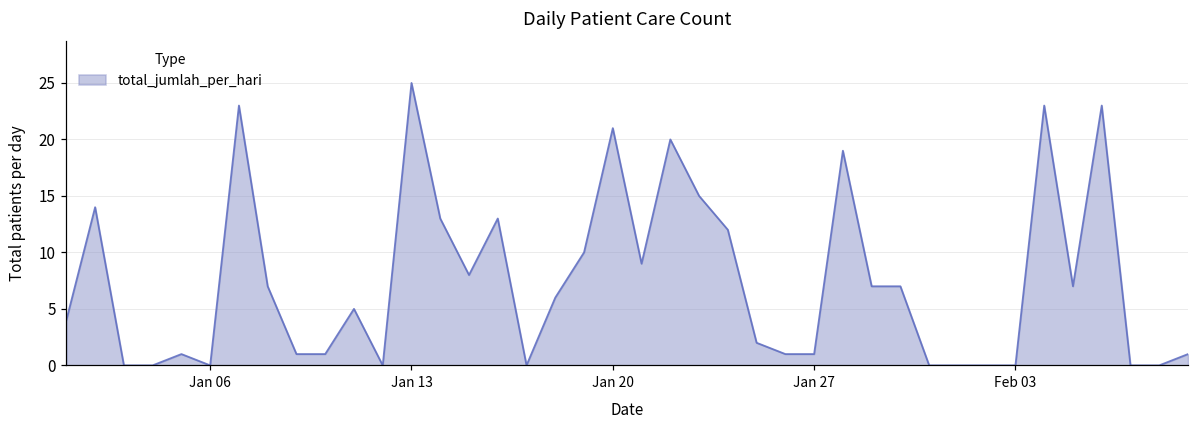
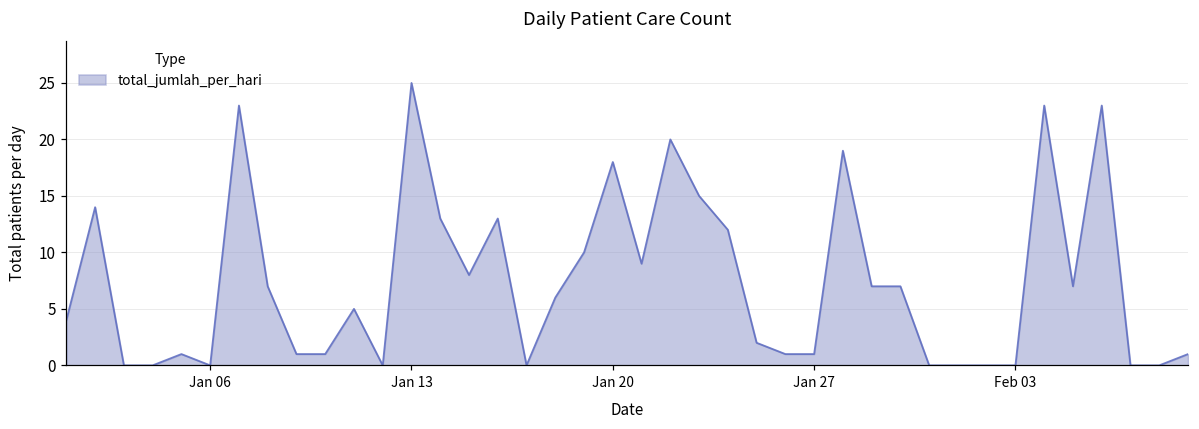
  {
    "Jan 06": 0,
    "Jan 13": 25,
-   "Jan 20": 21,
+   "Jan 20": 18,
    "Jan 27": 1,
    "Feb 03": 0
  }
